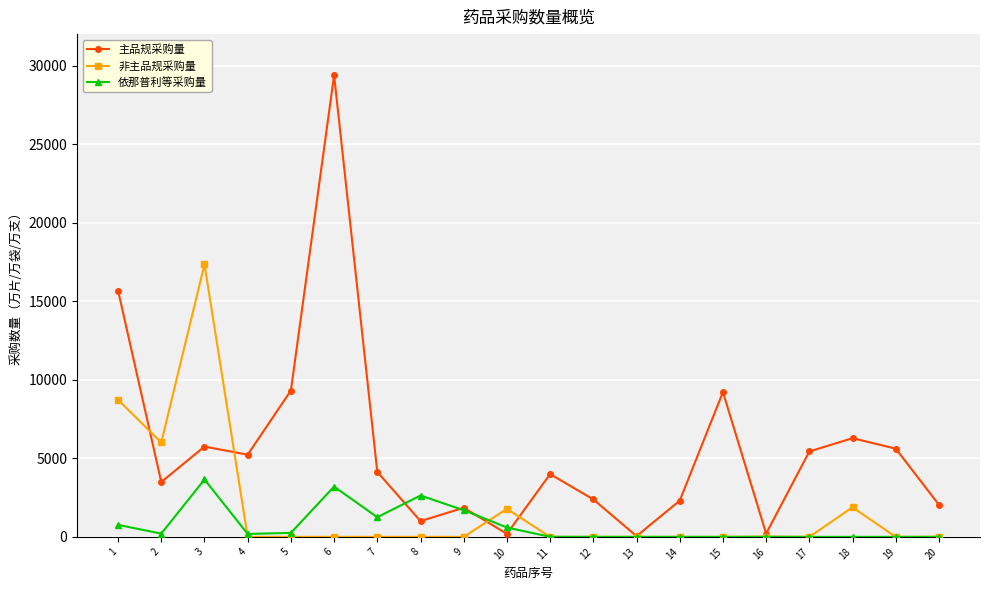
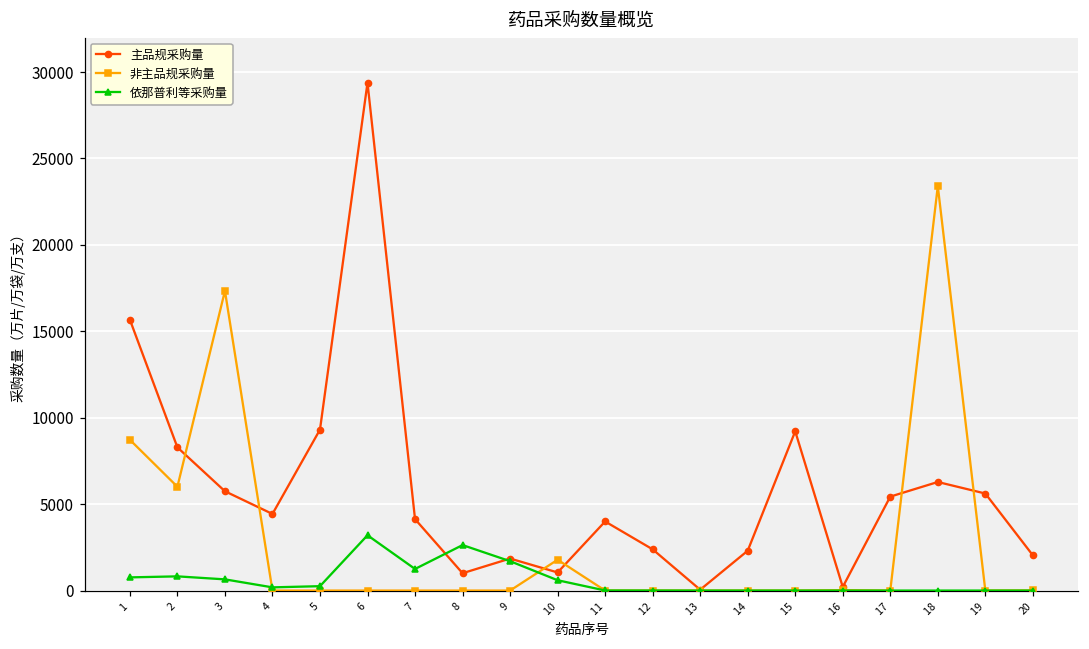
  {
    "主品规采购量": {
      "1": 15700,
-     "2": 3500,
+     "2": 8300,
      "3": 5700,
-     "4": 5200,
+     "4": 4400,
      "5": 9300,
      "6": 29400,
      "7": 4100,
      "8": 1000,
-     "10": 200,
+     "10": 1000,
      "11": 4000,
      "12": 2400,
      "14": 2300,
      "15": 9200,
      "16": 200,
      "17": 5400,
      "18": 6300,
      "19": 5600,
      "20": 2000
    },
    "非主品规采购量": {
      "1": 8700,
      "2": 6000,
      "3": 17300,
      "4": 0,
      "5": 0,
      "6": 0,
      "7": 0,
      "8": 0,
      "9": 0,
      "10": 1800,
-     "18": 1900
+     "18": 23400
    },
    "依那普利等采购量": {
      "1": 800,
-     "2": 200,
-     "3": 3700,
+     "2": 800,
+     "3": 600,
      "4": 200,
      "5": 300,
      "6": 3200,
      "7": 1200,
      "8": 2600,
      "10": 600,
      "18": 0
    }
  }
